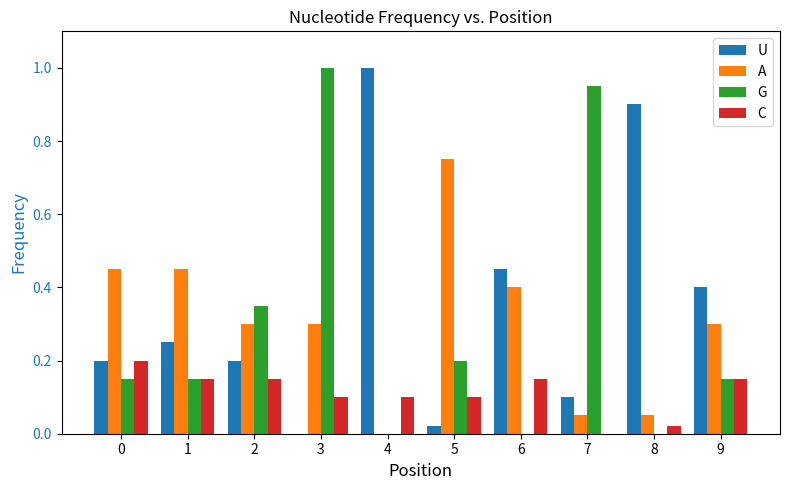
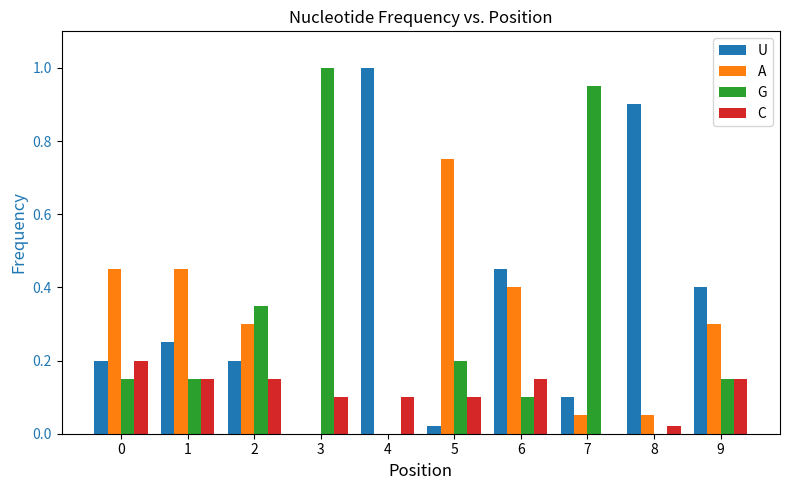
  {
    "U": {
      "0": 0.2,
      "1": 0.25,
      "2": 0.2,
      "3": 0.0,
      "4": 1.0,
      "5": 0.02,
      "6": 0.45,
      "7": 0.1,
      "8": 0.9,
      "9": 0.4
    },
    "A": {
      "0": 0.45,
      "1": 0.45,
      "2": 0.3,
-     "3": 0.3,
+     "3": 0.0,
      "4": 0.0,
      "5": 0.75,
      "6": 0.4,
      "7": 0.05,
      "8": 0.05,
      "9": 0.3
    },
    "G": {
      "0": 0.15,
      "1": 0.15,
      "2": 0.35,
      "3": 1.0,
      "4": 0.0,
      "5": 0.2,
-     "6": 0.0,
+     "6": 0.1,
      "7": 0.95,
      "8": 0.0,
      "9": 0.15
    },
    "C": {
      "0": 0.2,
      "1": 0.15,
      "2": 0.15,
      "3": 0.1,
      "4": 0.1,
      "5": 0.1,
      "6": 0.15,
      "7": 0.0,
      "8": 0.02,
      "9": 0.15
    }
  }
